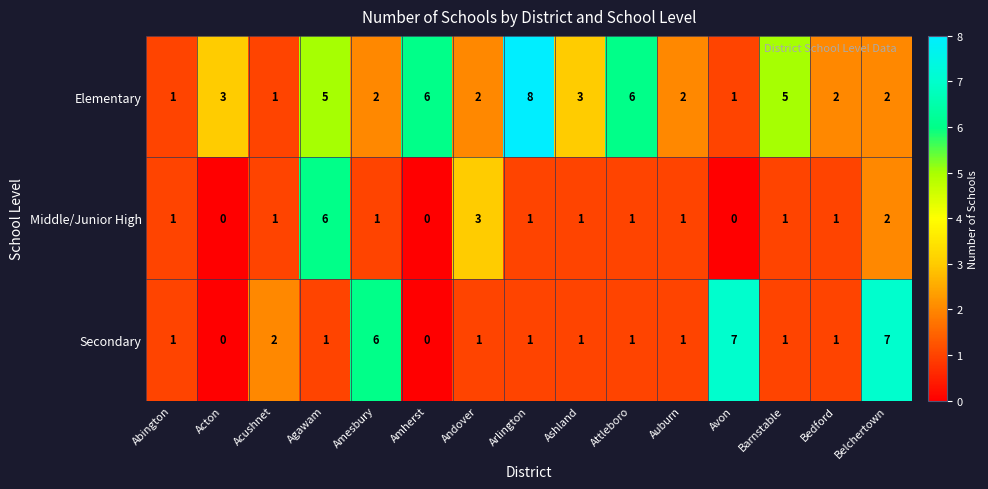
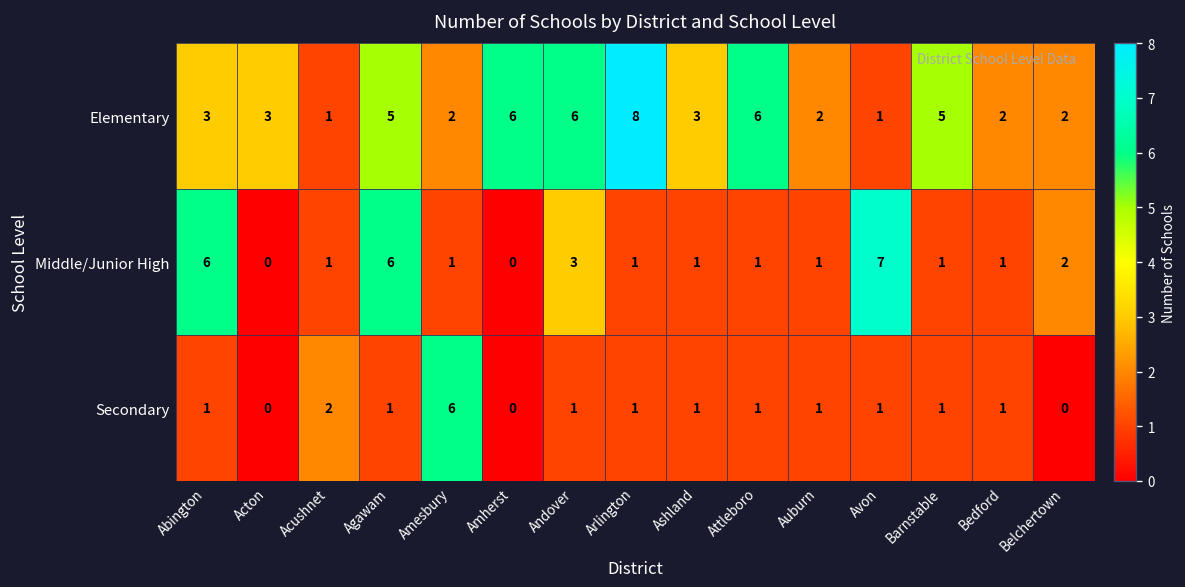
  {
    "Elementary": {
-     "Abington": 1,
+     "Abington": 3,
      "Acton": 3,
      "Acushnet": 1,
      "Agawam": 5,
      "Amesbury": 2,
      "Amherst": 6,
-     "Andover": 2,
+     "Andover": 6,
      "Arlington": 8,
      "Ashland": 3,
      "Attleboro": 6,
      "Auburn": 2,
      "Avon": 1,
      "Barnstable": 5,
      "Belchertown": 2
    },
    "Middle/Junior High": {
-     "Abington": 1,
+     "Abington": 6,
      "Acton": 0,
      "Acushnet": 1,
      "Agawam": 6,
      "Amesbury": 1,
      "Amherst": 0,
      "Andover": 3,
      "Arlington": 1,
      "Ashland": 1,
      "Attleboro": 1,
      "Auburn": 1,
-     "Avon": 0,
+     "Avon": 7,
      "Barnstable": 1,
      "Bedford": 1,
      "Belchertown": 2
    },
    "Secondary": {
      "Abington": 1,
      "Acton": 0,
      "Acushnet": 2,
      "Agawam": 1,
      "Amesbury": 6,
      "Amherst": 0,
      "Andover": 1,
      "Arlington": 1,
      "Ashland": 1,
      "Attleboro": 1,
      "Auburn": 1,
-     "Avon": 7,
+     "Avon": 1,
      "Barnstable": 1,
      "Bedford": 1,
-     "Belchertown": 7
+     "Belchertown": 0
    }
  }
